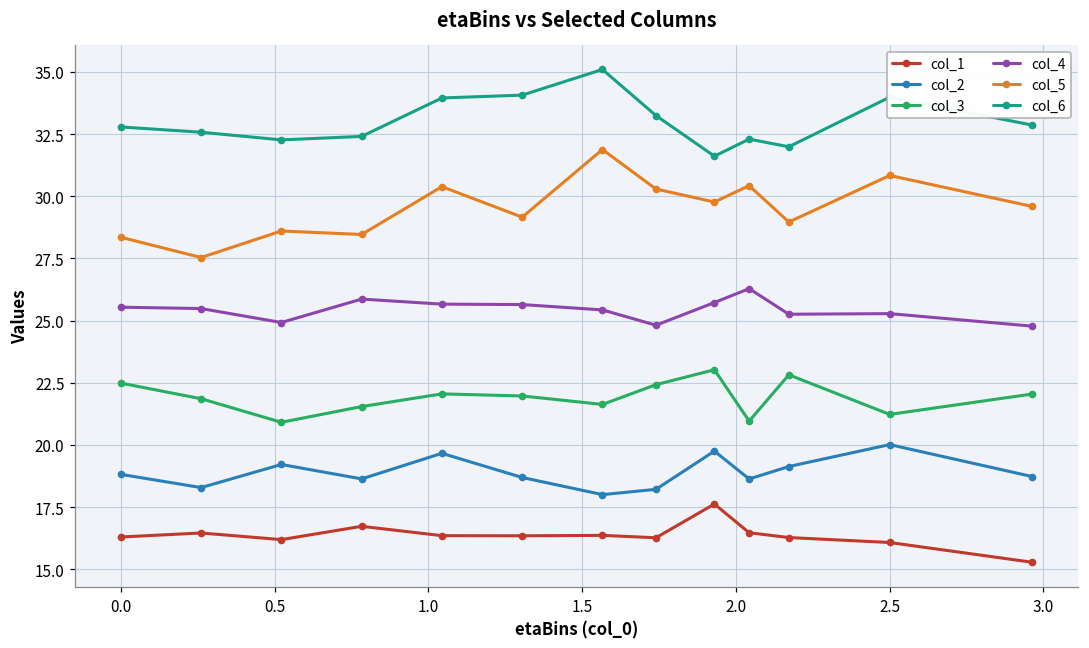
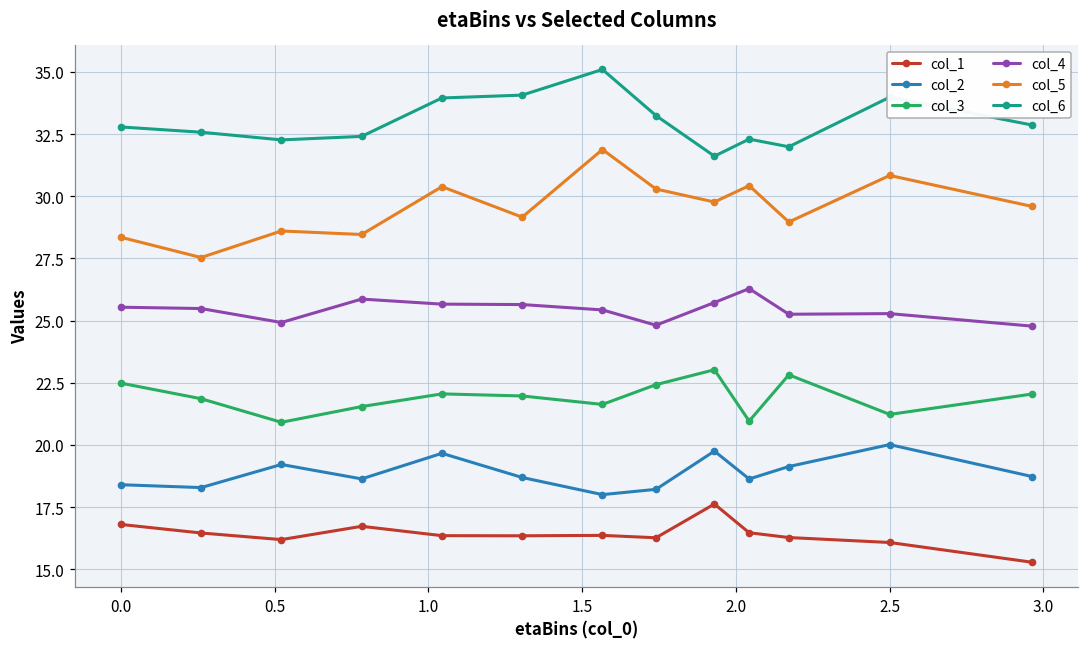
  {
    "col_1": {
-     "0.0": 16.3,
+     "0.0": 16.8,
      "2.5": 16.1
    },
    "col_2": {
-     "0.0": 18.8,
+     "0.0": 18.4,
      "2.5": 20.0
    },
    "col_4": {
      "0.0": 25.5,
      "2.5": 25.3
    },
    "col_5": {
      "0.0": 28.3,
      "2.5": 30.8
    }
  }
